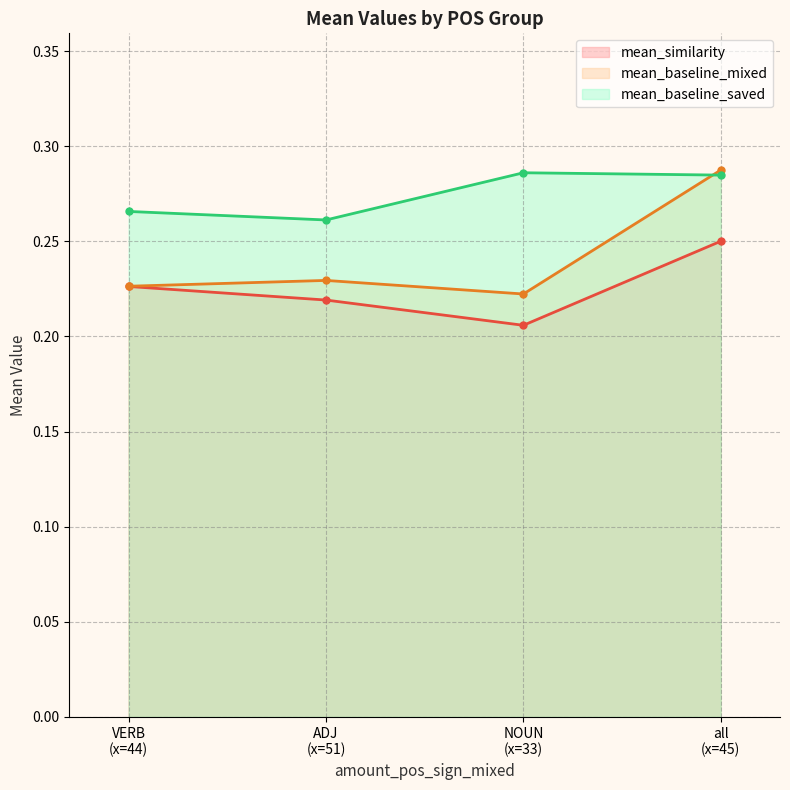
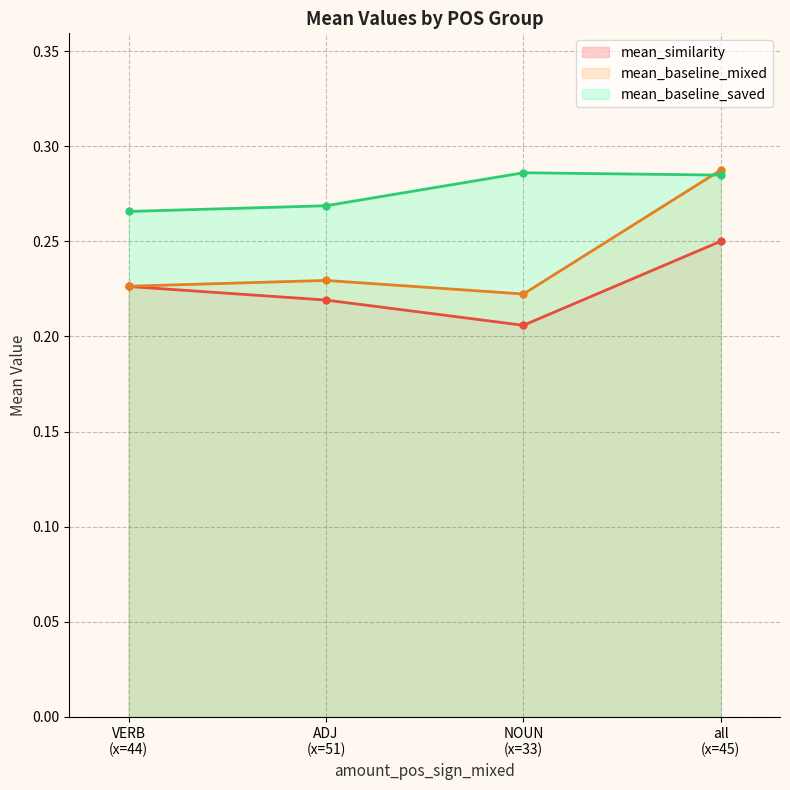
  {
    "mean_baseline_saved": {
      "VERB (x=44)": 0.266,
-     "ADJ (x=51)": 0.261,
+     "ADJ (x=51)": 0.269,
      "NOUN (x=33)": 0.286,
      "all (x=45)": 0.285
    }
  }
